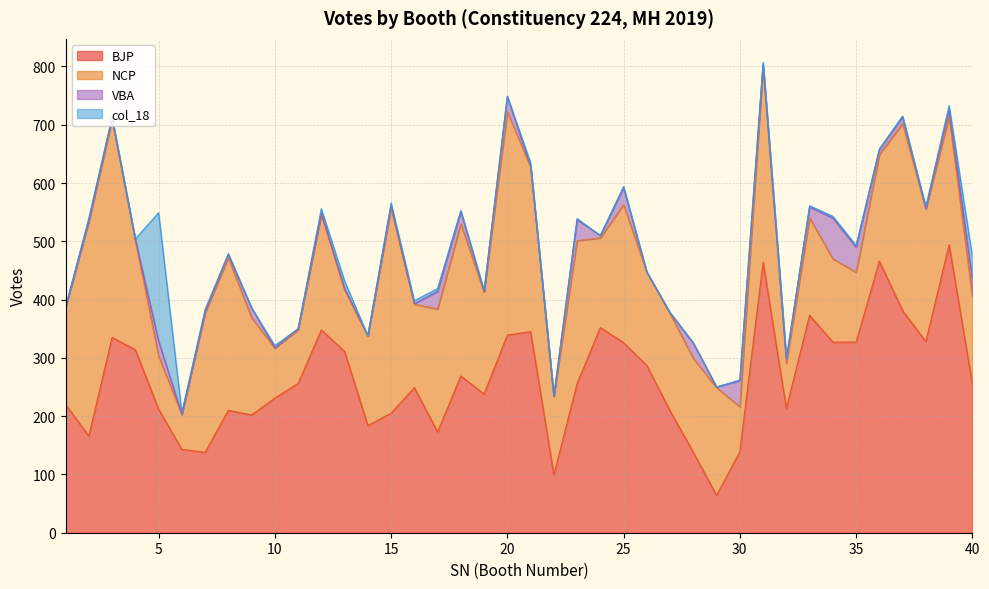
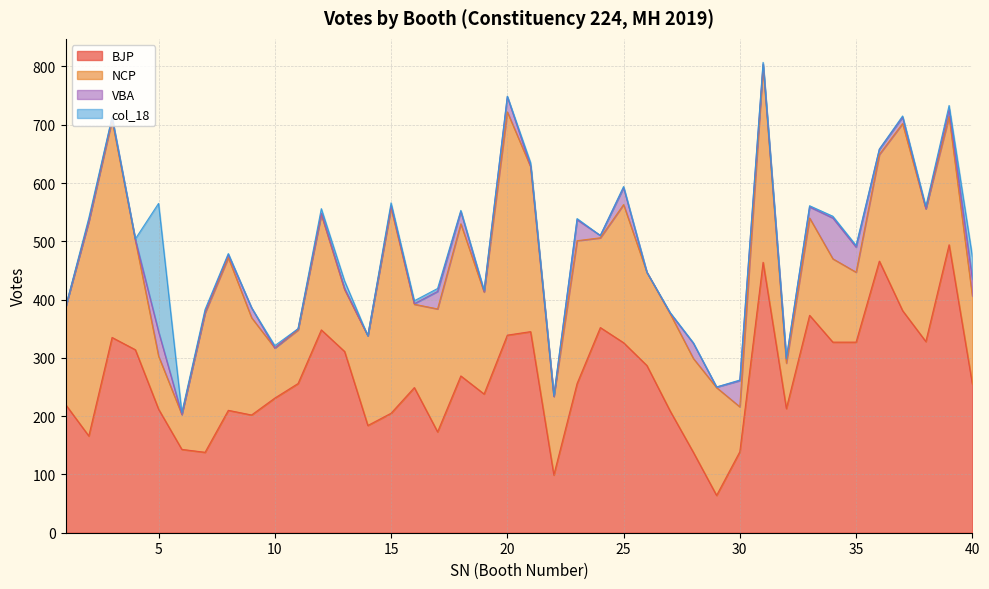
  {
    "VBA": {
-     "5": 30,
+     "5": 40,
      "40": 30
    },
    "col_18": {
      "5": 220,
      "15": 10,
      "40": 40
    }
  }
